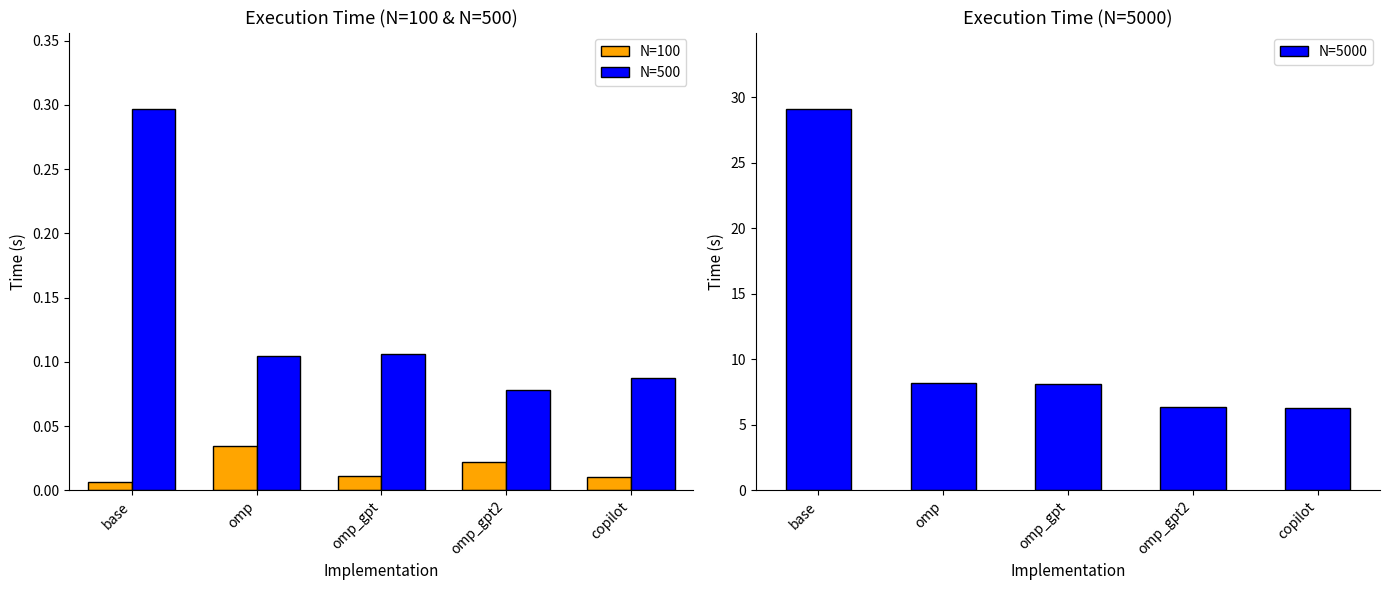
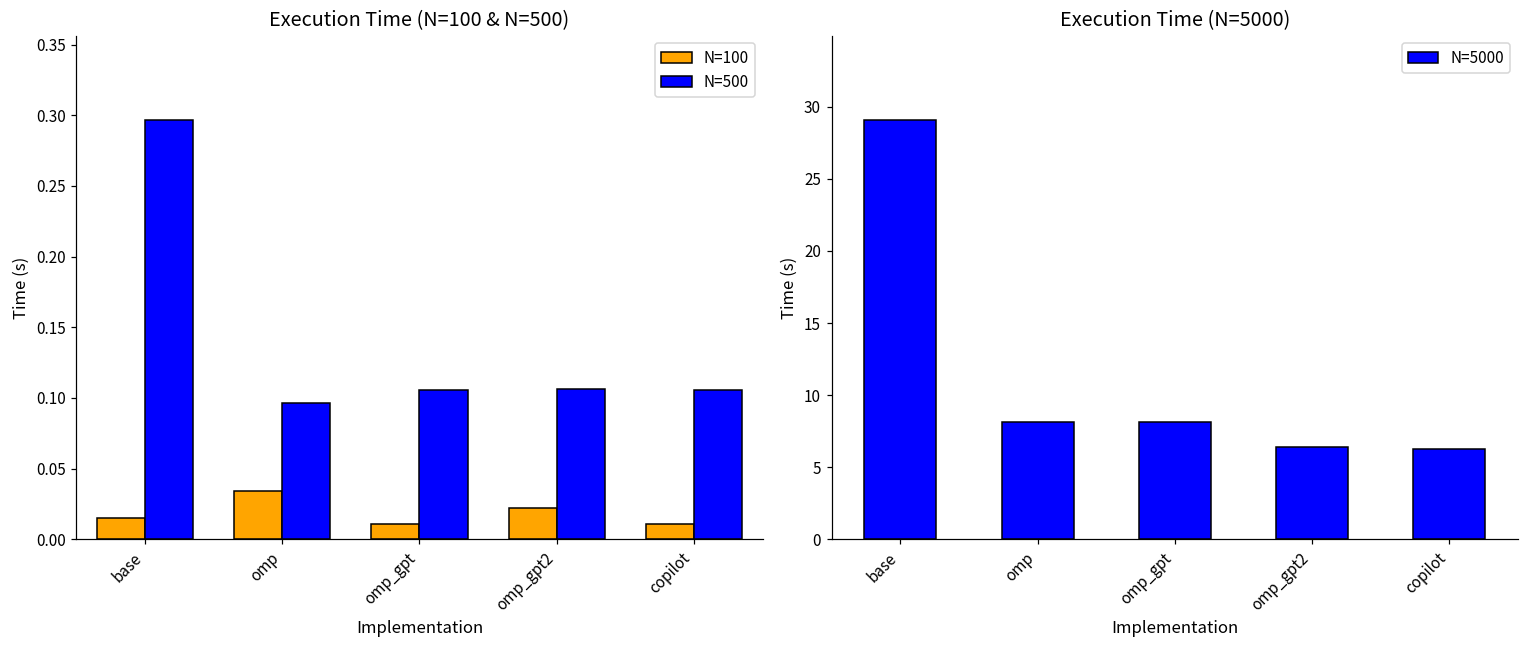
  {
    "Execution Time (N=100 & N=500)": {
      "N=100": {
-       "base": 0.006,
+       "base": 0.015,
        "omp": 0.034,
        "omp_gpt": 0.011,
        "omp_gpt2": 0.022,
        "copilot": 0.011
      },
      "N=500": {
        "base": 0.297,
-       "omp": 0.105,
+       "omp": 0.097,
        "omp_gpt": 0.106,
-       "omp_gpt2": 0.078,
-       "copilot": 0.087
+       "omp_gpt2": 0.106,
+       "copilot": 0.106
      }
    },
    "Execution Time (N=5000)": {
      "base": 29.1,
      "omp": 8.2,
      "omp_gpt": 8.1,
      "omp_gpt2": 6.4,
      "copilot": 6.3
    }
  }
